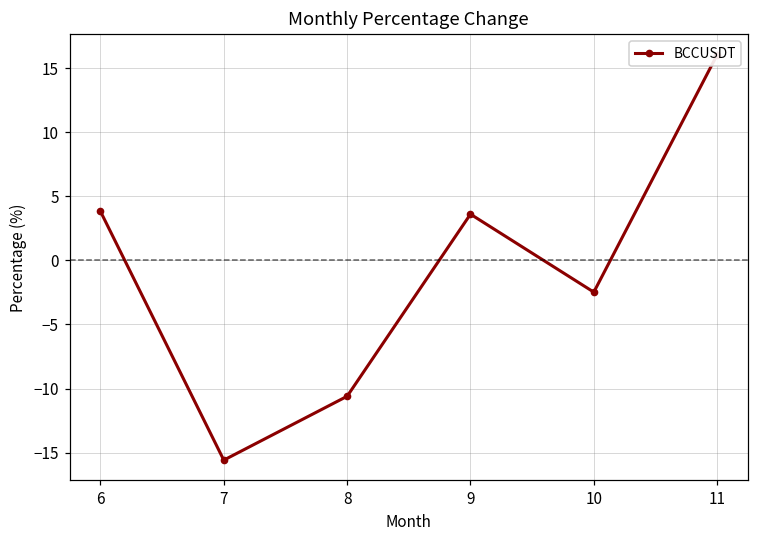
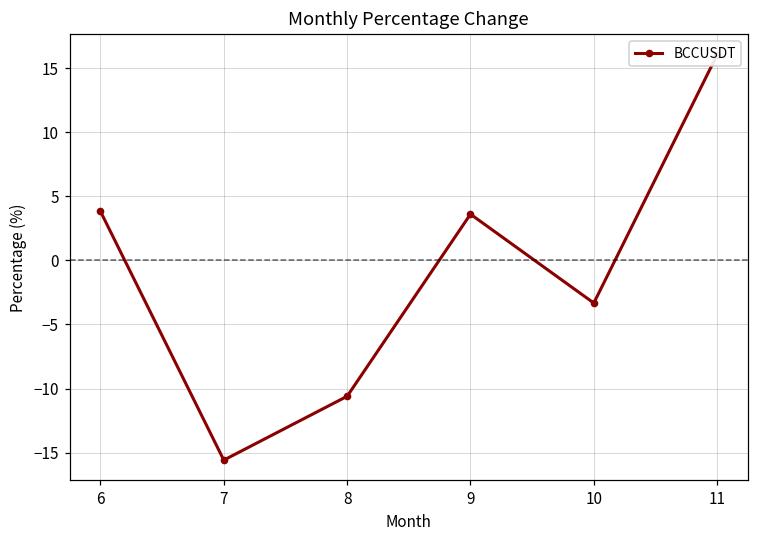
  {
    "6": 3.8,
    "7": -15.6,
    "8": -10.6,
    "9": 3.6,
-   "10": -2.5
+   "10": -3.3
  }
